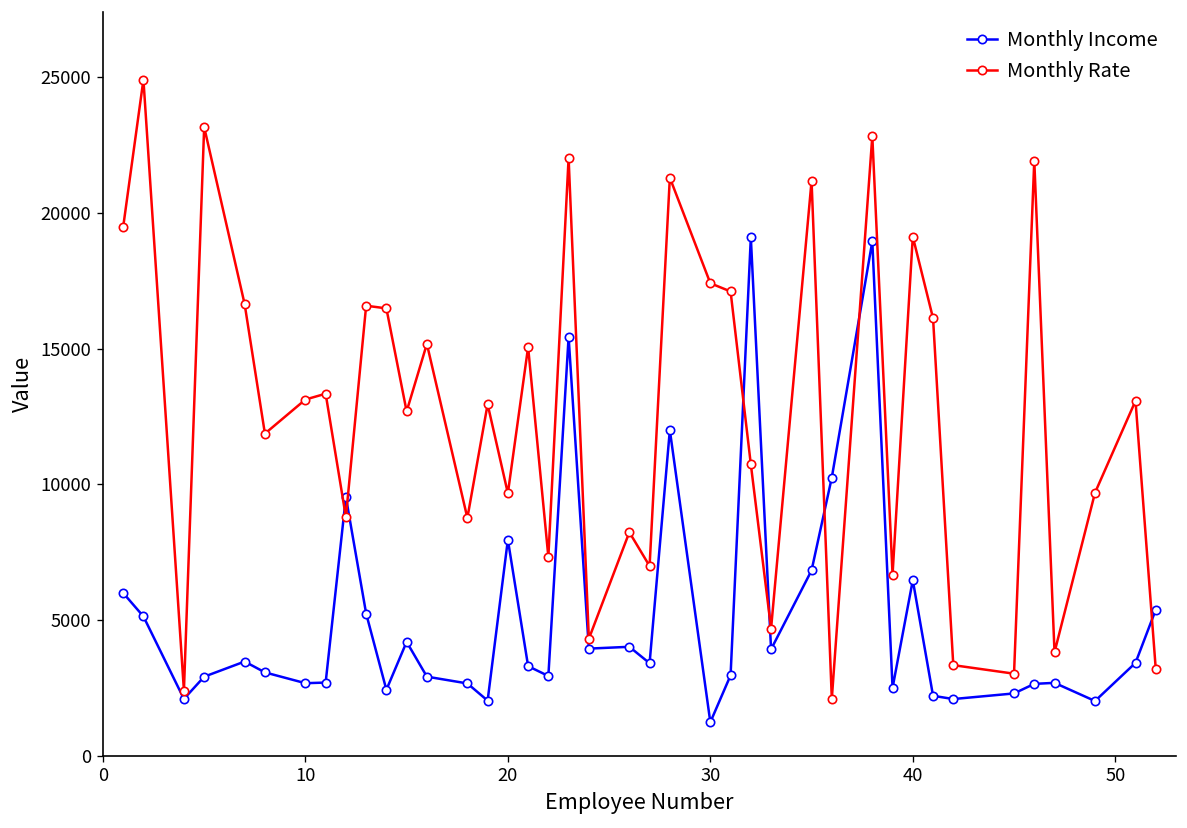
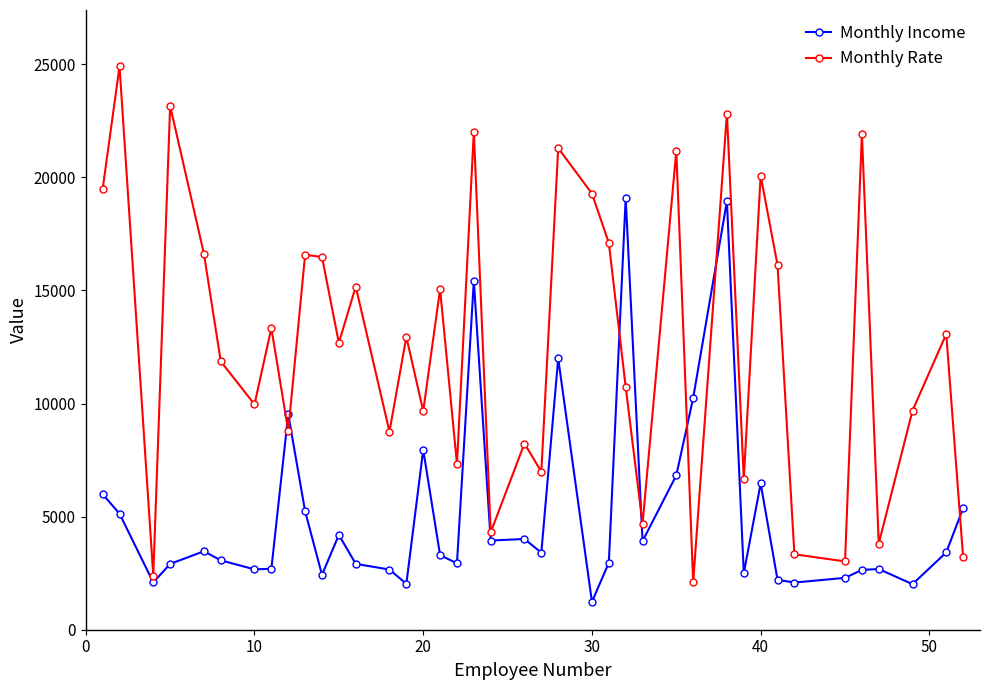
  {
    "Monthly Income": {
      "10": 2700,
      "20": 8000,
      "30": 1200,
      "40": 6500
    },
    "Monthly Rate": {
-     "10": 13100,
+     "10": 10000,
      "20": 9700,
-     "30": 17400,
-     "40": 19100
+     "30": 19300,
+     "40": 20100
    }
  }
